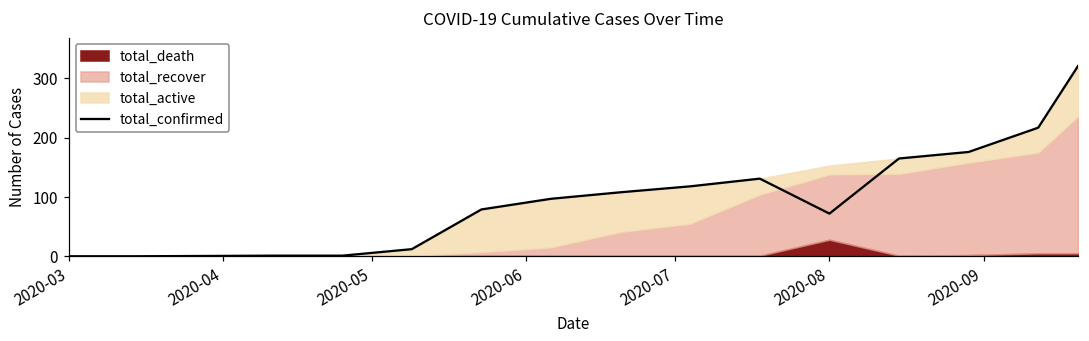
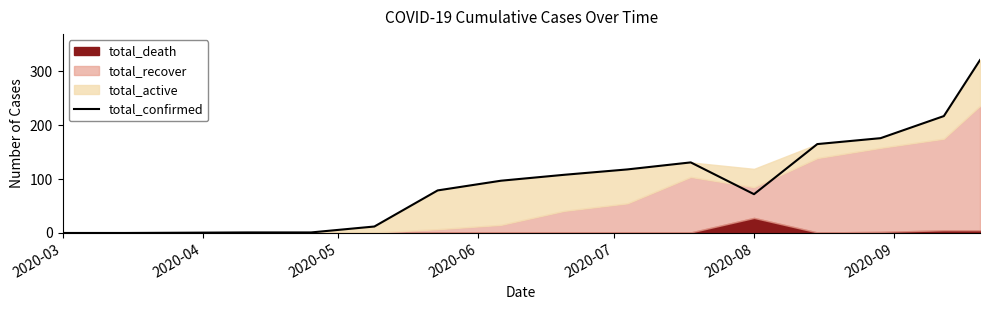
  {
    "total_confirmed": {
      "2020-08": 70
    },
    "total_death": {
      "2020-08": 30
    },
    "total_recover": {
-     "2020-08": 110
+     "2020-08": 60
    },
    "total_active": {
-     "2020-08": 20
+     "2020-08": 30
    }
  }
